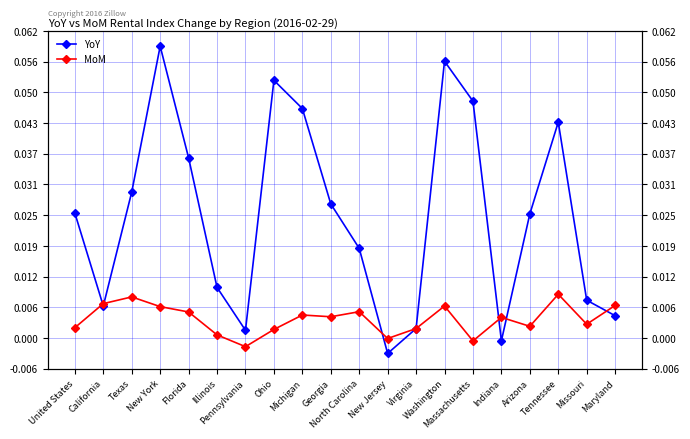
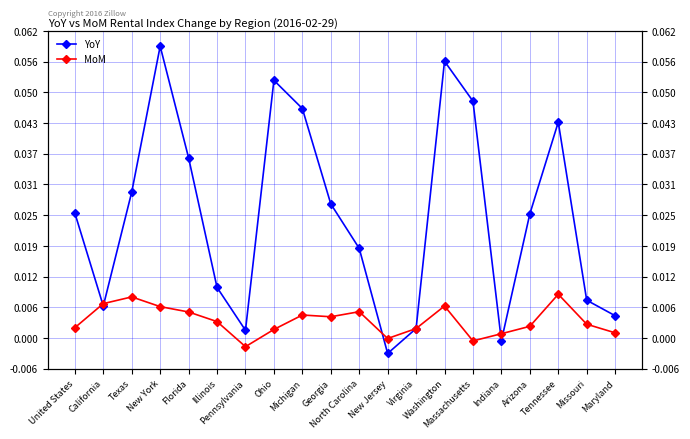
  {
    "YoY": {
      "United States": 0.025,
      "Texas": 0.029,
      "New York": 0.059,
      "Florida": 0.036,
      "Illinois": 0.010,
      "Pennsylvania": 0.002,
      "Ohio": 0.052,
      "Michigan": 0.046,
      "Georgia": 0.027,
      "North Carolina": 0.018,
      "New Jersey": -0.003,
      "Washington": 0.056,
      "Massachusetts": 0.048,
      "Indiana": 0.000,
      "Arizona": 0.025,
      "Tennessee": 0.044,
      "Missouri": 0.008,
      "Maryland": 0.005
    },
    "MoM": {
      "United States": 0.002,
      "Texas": 0.008,
      "New York": 0.006,
      "Florida": 0.005,
-     "Illinois": 0.001,
+     "Illinois": 0.003,
      "Pennsylvania": -0.002,
      "Ohio": 0.002,
      "Michigan": 0.005,
      "Georgia": 0.004,
      "North Carolina": 0.005,
      "New Jersey": 0.000,
      "Washington": 0.007,
      "Massachusetts": 0.000,
-     "Indiana": 0.004,
+     "Indiana": 0.001,
      "Arizona": 0.002,
      "Tennessee": 0.009,
      "Missouri": 0.003,
-     "Maryland": 0.007
+     "Maryland": 0.001
    }
  }
